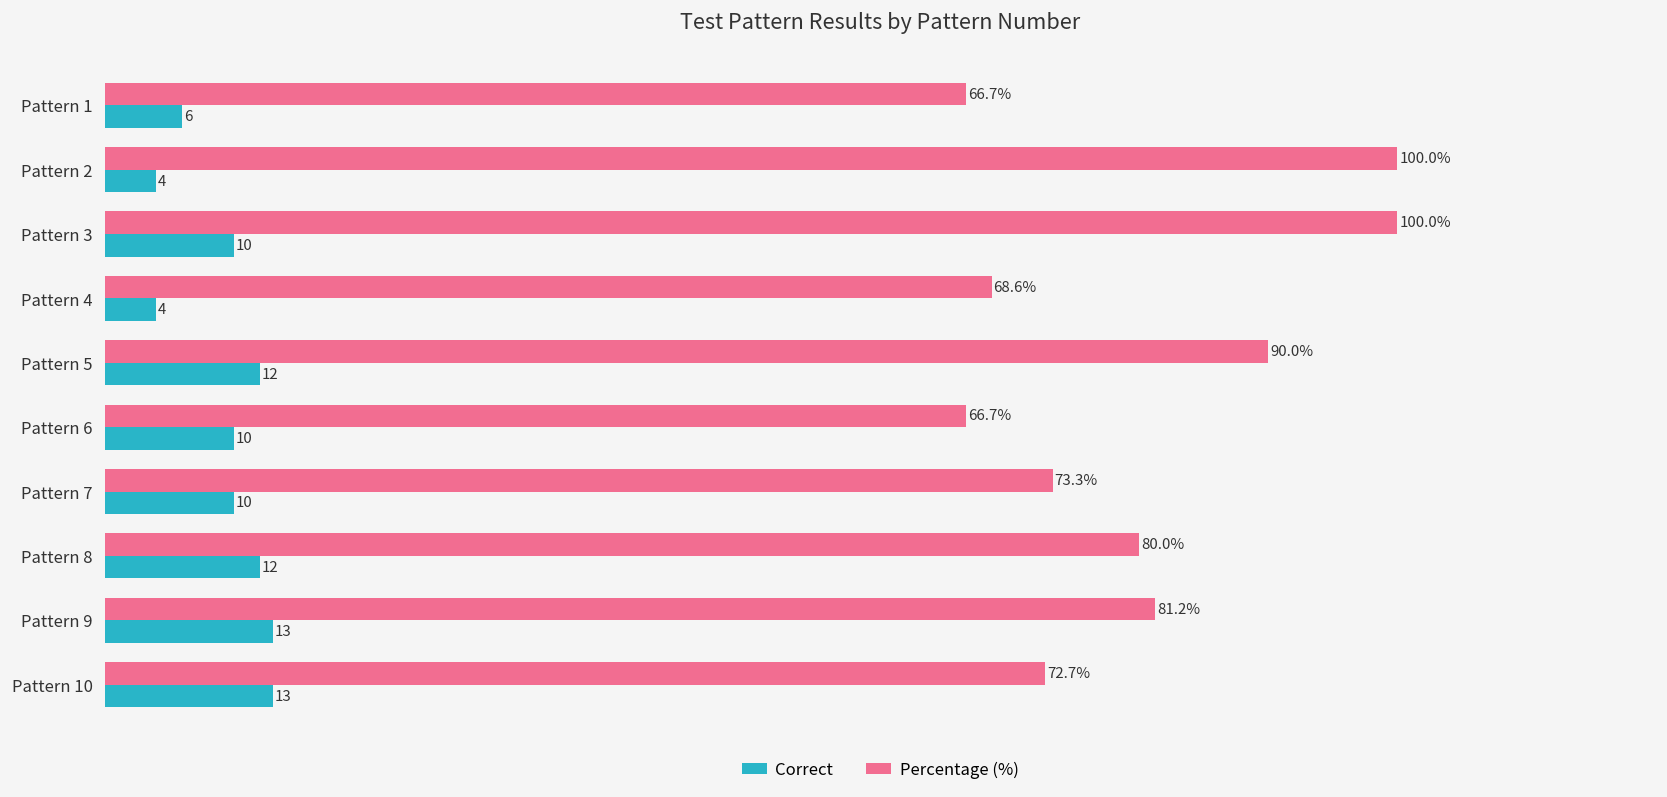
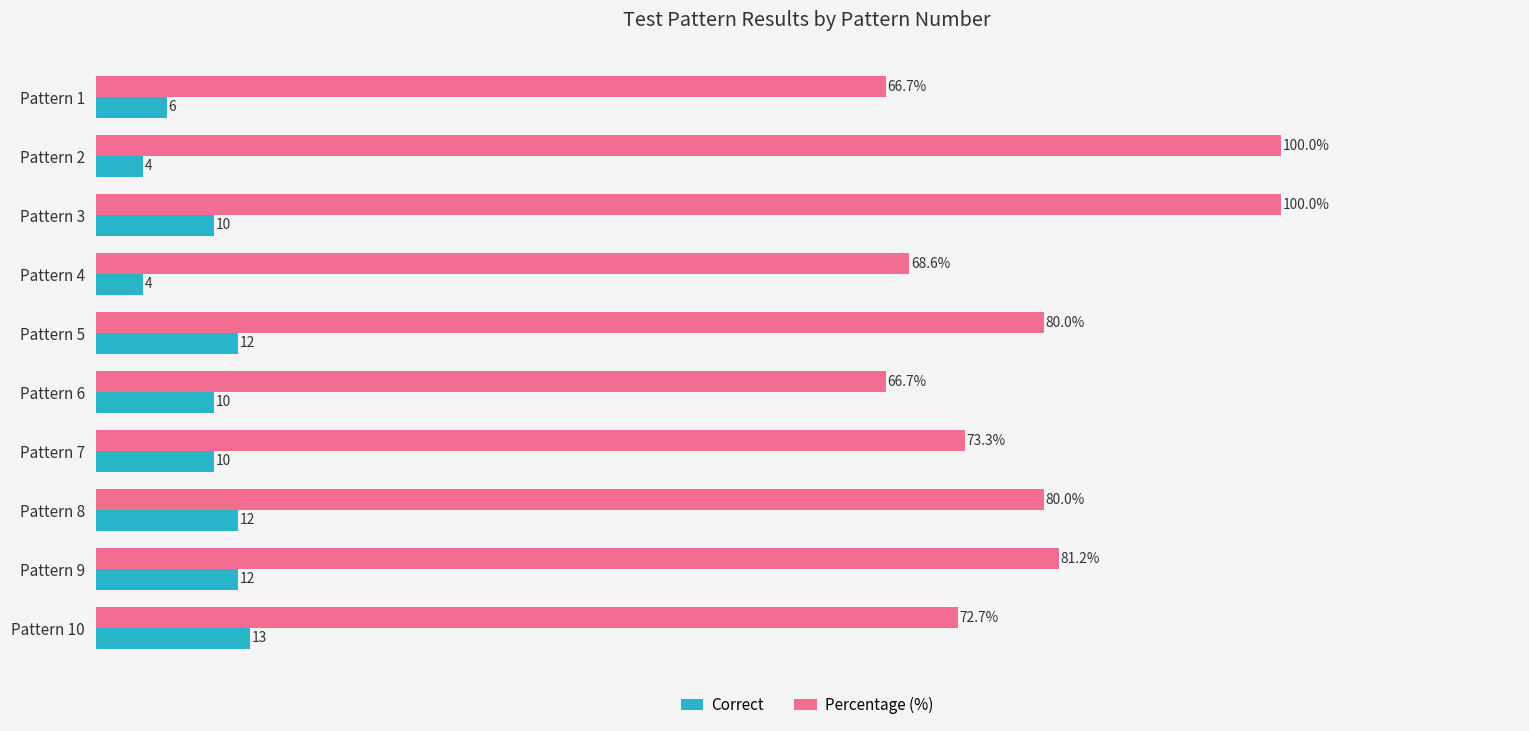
  {
    "Correct": {
      "Pattern 1": "6",
      "Pattern 2": "4",
      "Pattern 3": "10",
      "Pattern 4": "4",
      "Pattern 5": "12",
      "Pattern 6": "10",
      "Pattern 7": "10",
      "Pattern 8": "12",
-     "Pattern 9": "13",
+     "Pattern 9": "12",
      "Pattern 10": "13"
    },
    "Percentage (%)": {
      "Pattern 1": "66.7%",
      "Pattern 2": "100.0%",
      "Pattern 3": "100.0%",
      "Pattern 4": "68.6%",
-     "Pattern 5": "90.0%",
+     "Pattern 5": "80.0%",
      "Pattern 6": "66.7%",
      "Pattern 7": "73.3%",
      "Pattern 8": "80.0%",
      "Pattern 9": "81.2%",
      "Pattern 10": "72.7%"
    }
  }
